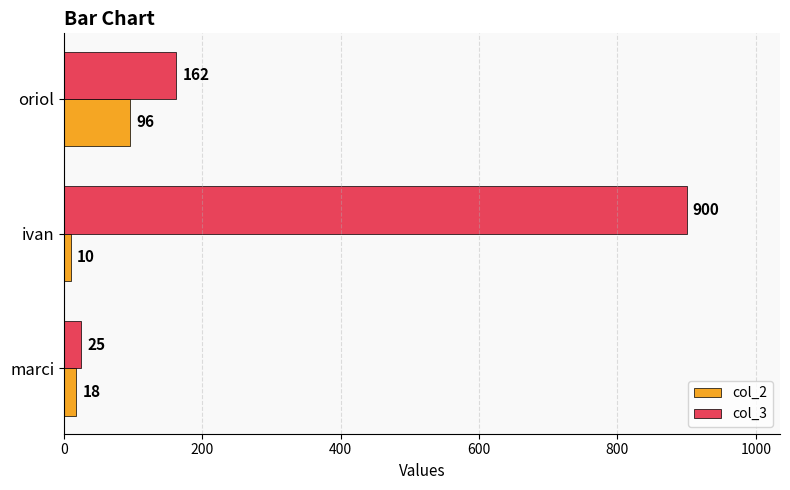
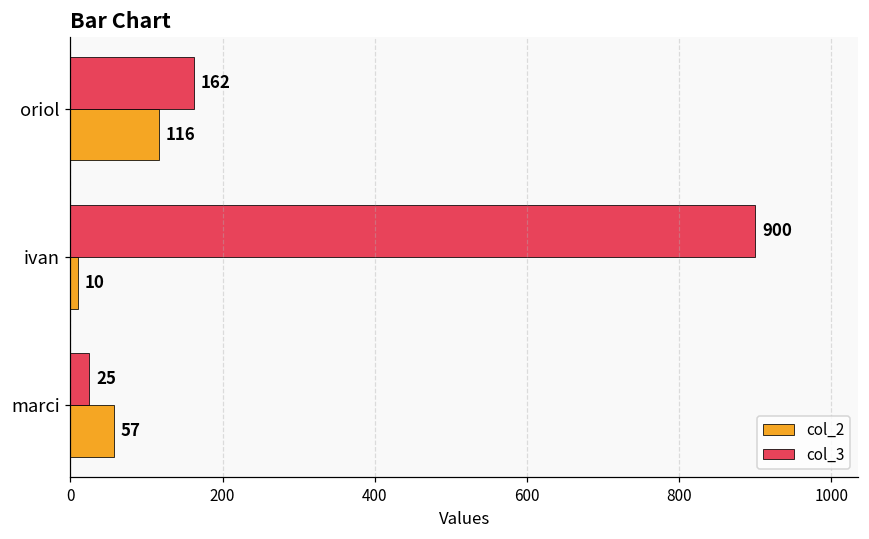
  {
    "col_2": {
-     "oriol": 96,
+     "oriol": 116,
      "ivan": 10,
-     "marci": 18
+     "marci": 57
    },
    "col_3": {
      "oriol": 162,
      "ivan": 900,
      "marci": 25
    }
  }
